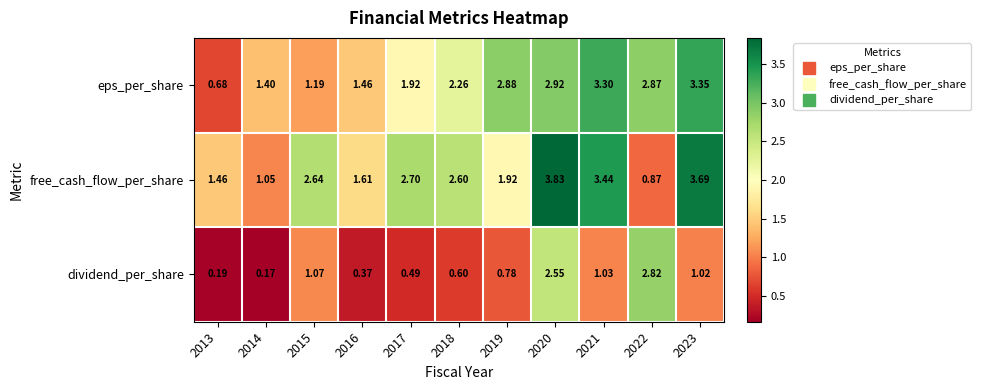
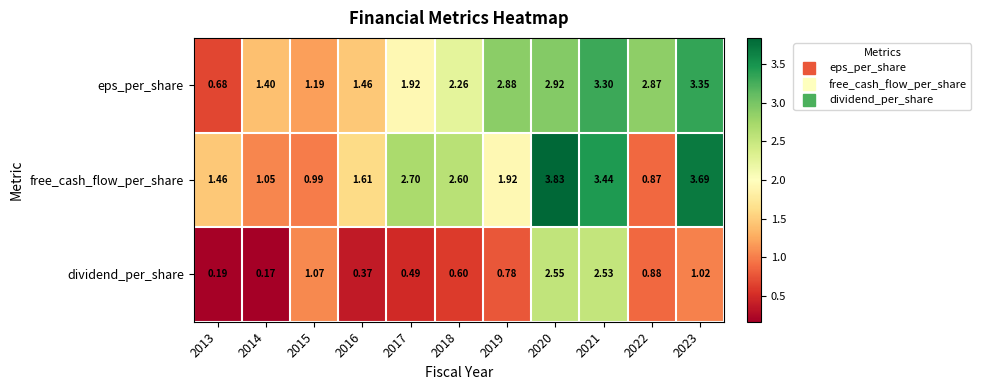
  {
    "eps_per_share": {
      "2013": 0.68,
      "2014": 1.40,
      "2015": 1.19,
      "2016": 1.46,
      "2017": 1.92,
      "2018": 2.26,
      "2019": 2.88,
      "2020": 2.92,
      "2021": 3.30,
      "2022": 2.87,
      "2023": 3.35
    },
    "free_cash_flow_per_share": {
      "2013": 1.46,
      "2014": 1.05,
-     "2015": 2.64,
+     "2015": 0.99,
      "2016": 1.61,
      "2017": 2.70,
      "2018": 2.60,
      "2019": 1.92,
      "2020": 3.83,
      "2021": 3.44,
      "2022": 0.87,
      "2023": 3.69
    },
    "dividend_per_share": {
      "2013": 0.19,
      "2014": 0.17,
      "2015": 1.07,
      "2016": 0.37,
      "2017": 0.49,
      "2018": 0.60,
      "2019": 0.78,
      "2020": 2.55,
-     "2021": 1.03,
-     "2022": 2.82,
+     "2021": 2.53,
+     "2022": 0.88,
      "2023": 1.02
    }
  }
